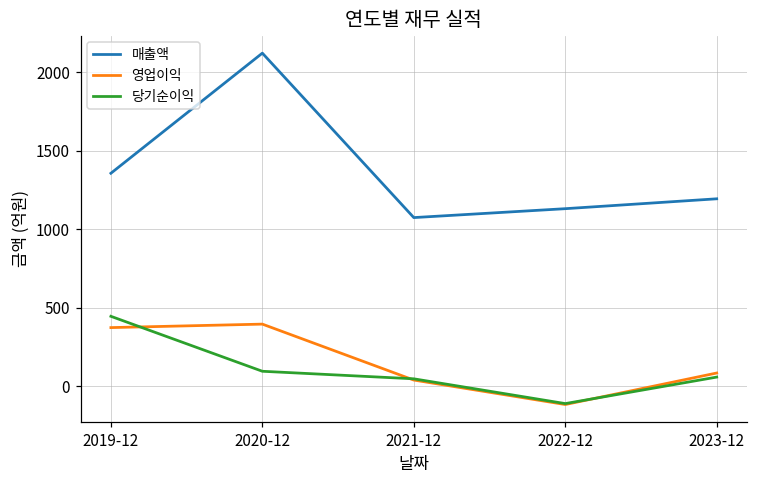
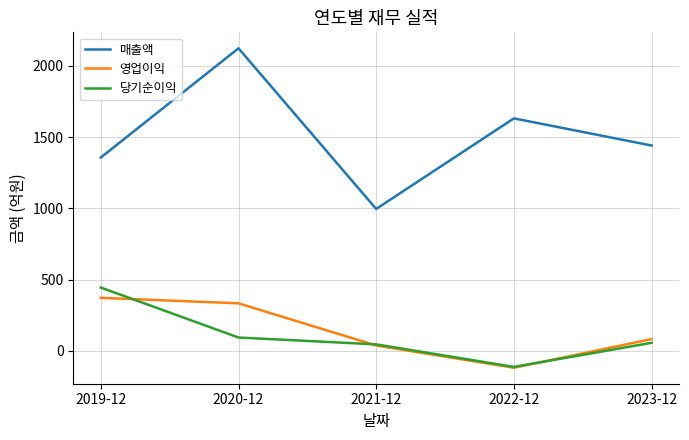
  {
    "매출액": {
      "2019-12": 1360,
      "2020-12": 2120,
-     "2021-12": 1070,
-     "2022-12": 1130,
-     "2023-12": 1190
+     "2021-12": 1000,
+     "2022-12": 1630,
+     "2023-12": 1440
    },
    "영업이익": {
      "2019-12": 370,
-     "2020-12": 390,
+     "2020-12": 330,
      "2023-12": 80
    },
    "당기순이익": {
      "2019-12": 440,
      "2020-12": 90,
      "2023-12": 60
    }
  }
